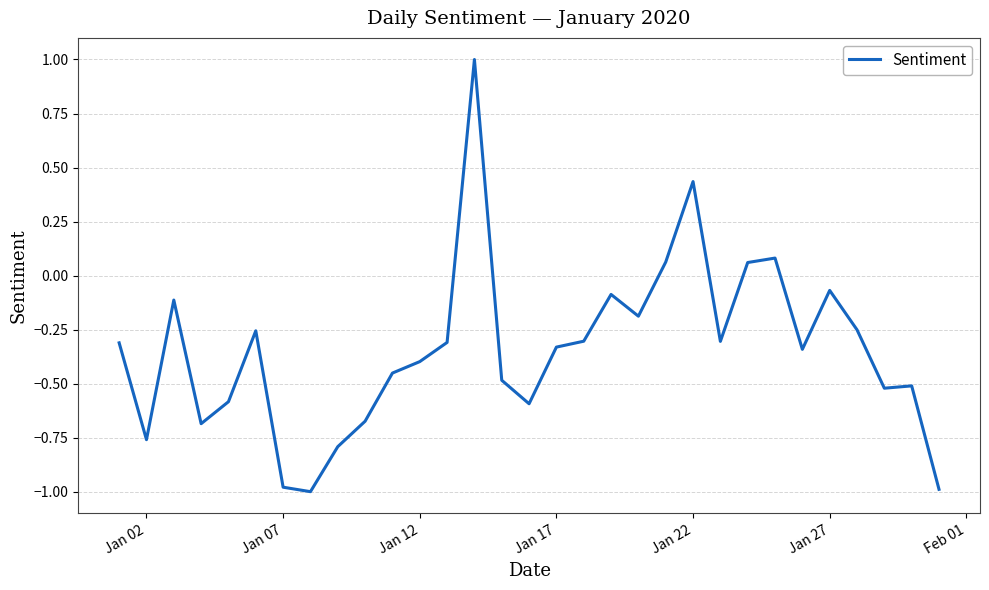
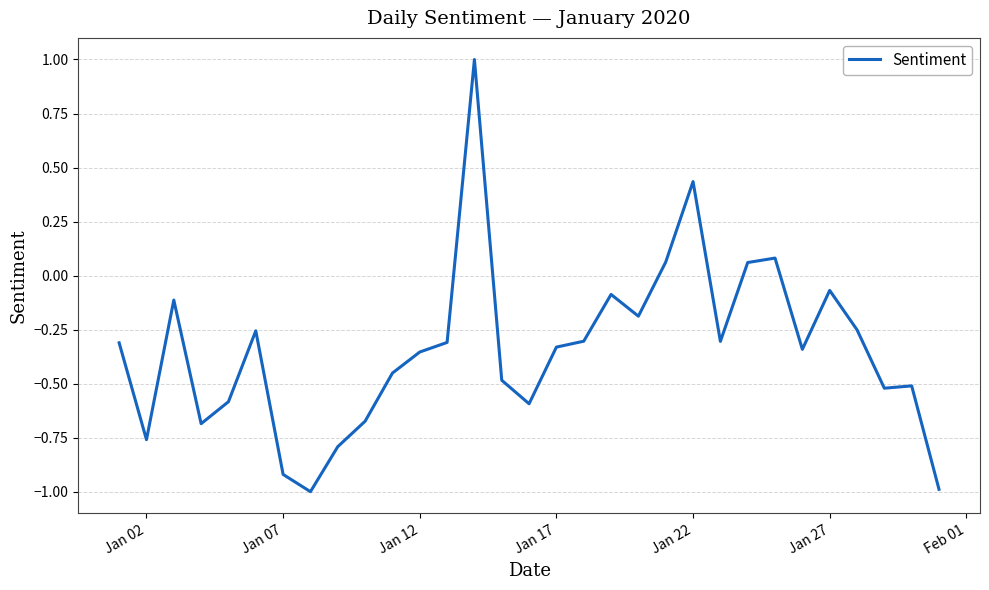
  {
    "Jan 02": -0.76,
-   "Jan 07": -0.98,
-   "Jan 12": -0.40,
+   "Jan 07": -0.92,
+   "Jan 12": -0.35,
    "Jan 17": -0.33,
    "Jan 22": 0.44,
    "Jan 27": -0.07
  }
